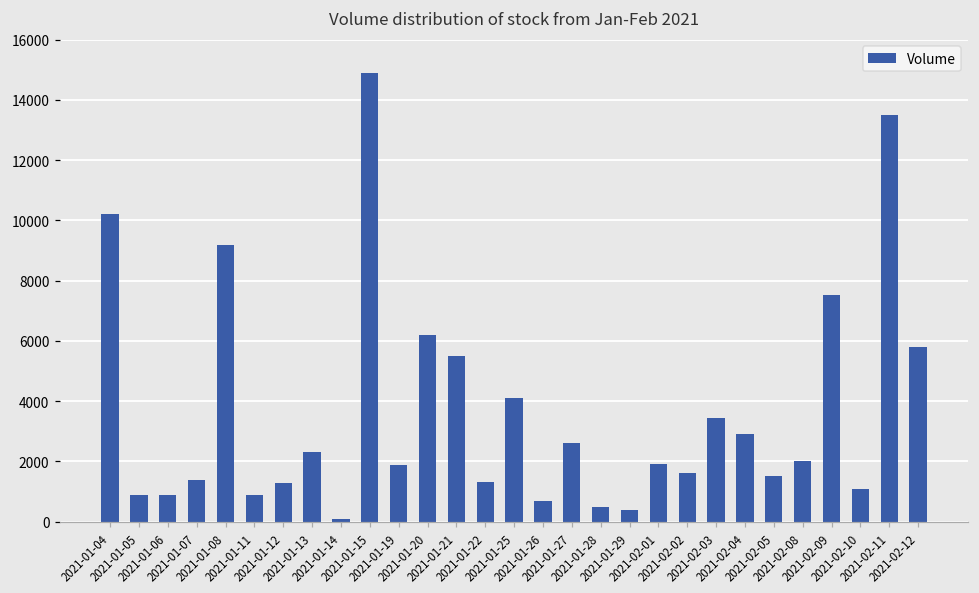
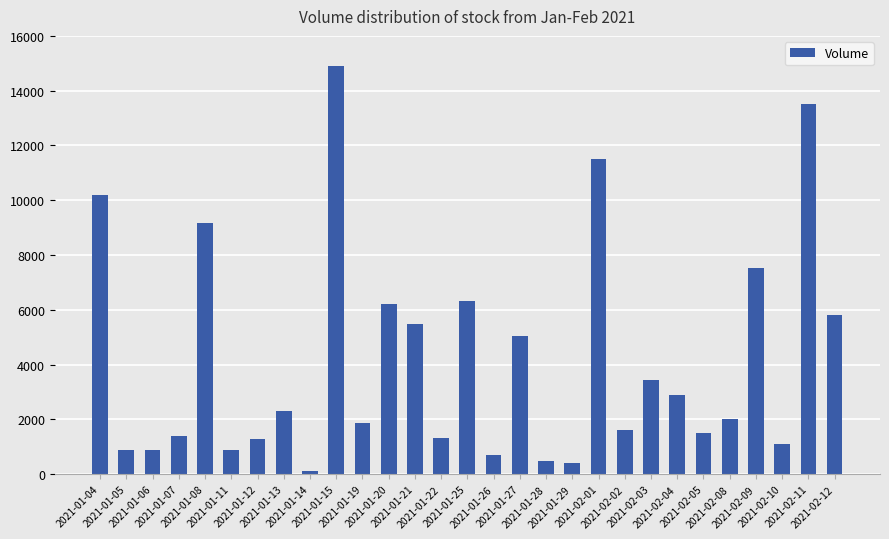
  {
    "2021-01-04": 10200,
    "2021-01-05": 900,
    "2021-01-06": 900,
    "2021-01-07": 1400,
    "2021-01-08": 9200,
    "2021-01-11": 900,
    "2021-01-12": 1300,
    "2021-01-13": 2300,
    "2021-01-14": 100,
    "2021-01-15": 14900,
    "2021-01-19": 1900,
    "2021-01-20": 6200,
    "2021-01-21": 5500,
    "2021-01-22": 1300,
-   "2021-01-25": 4100,
+   "2021-01-25": 6300,
    "2021-01-26": 700,
-   "2021-01-27": 2600,
+   "2021-01-27": 5000,
    "2021-01-28": 500,
    "2021-01-29": 400,
-   "2021-02-01": 1900,
+   "2021-02-01": 11500,
    "2021-02-02": 1600,
    "2021-02-03": 3400,
    "2021-02-04": 2900,
    "2021-02-05": 1500,
    "2021-02-08": 2000,
    "2021-02-09": 7500,
    "2021-02-10": 1100,
    "2021-02-11": 13500,
    "2021-02-12": 5800
  }
